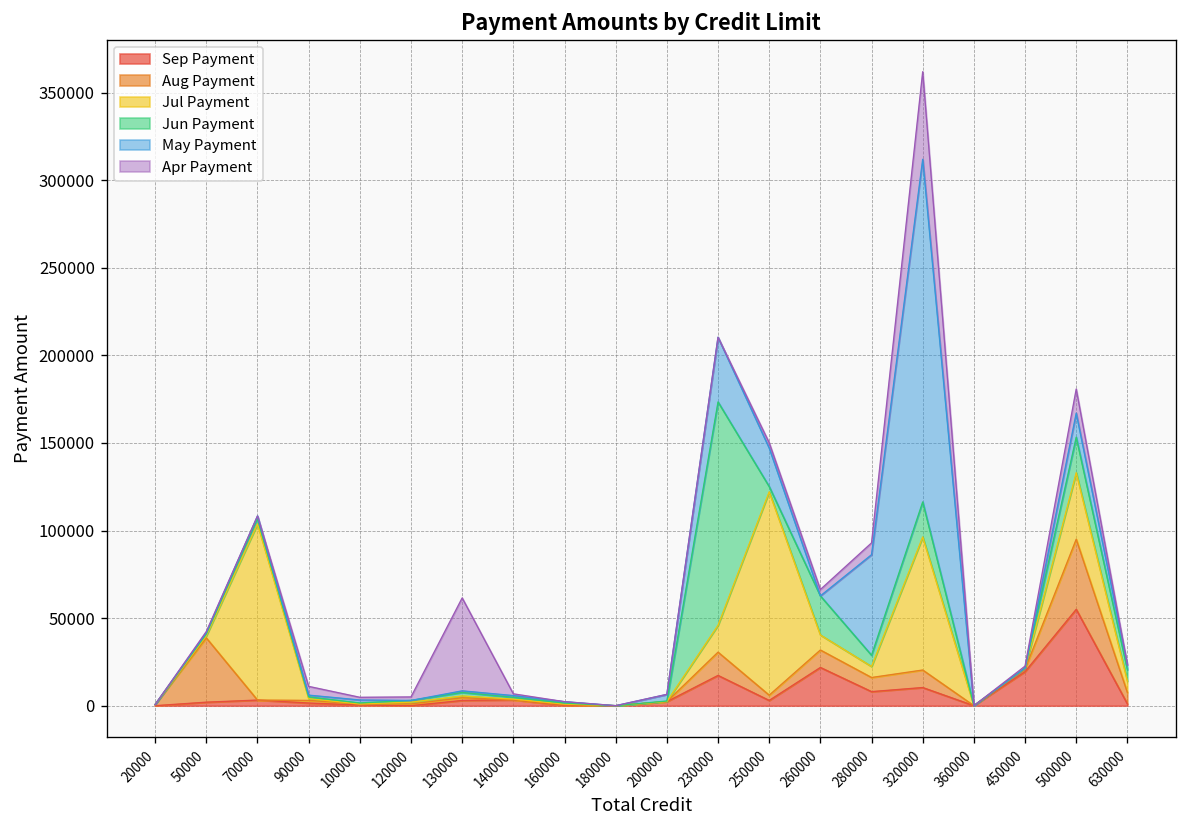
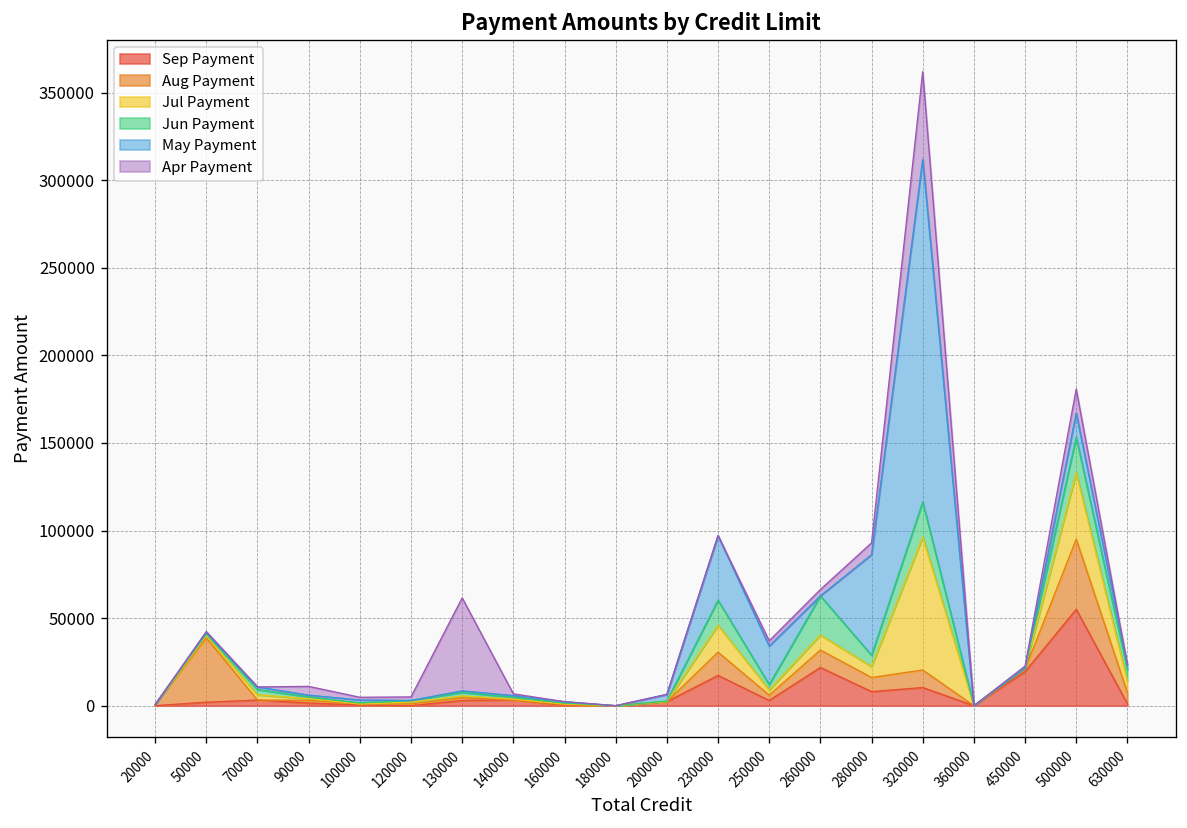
  {
    "Jul Payment": {
-     "70000": 101000,
+     "70000": 3000,
      "230000": 15000,
-     "250000": 116000,
+     "250000": 3000,
      "260000": 9000,
      "280000": 6000,
      "320000": 76000,
      "500000": 38000,
      "630000": 7000
    },
    "Jun Payment": {
-     "230000": 127000,
+     "230000": 14000,
      "250000": 3000,
      "280000": 6000,
      "320000": 20000,
      "500000": 20000,
      "630000": 7000
    },
    "May Payment": {
      "250000": 22000,
      "280000": 57000,
      "320000": 196000,
      "500000": 14000
    },
    "Apr Payment": {
      "90000": 5000,
      "120000": 2000,
      "130000": 53000,
      "250000": 3000,
      "260000": 4000,
      "280000": 7000,
      "320000": 50000,
      "500000": 14000
    }
  }
